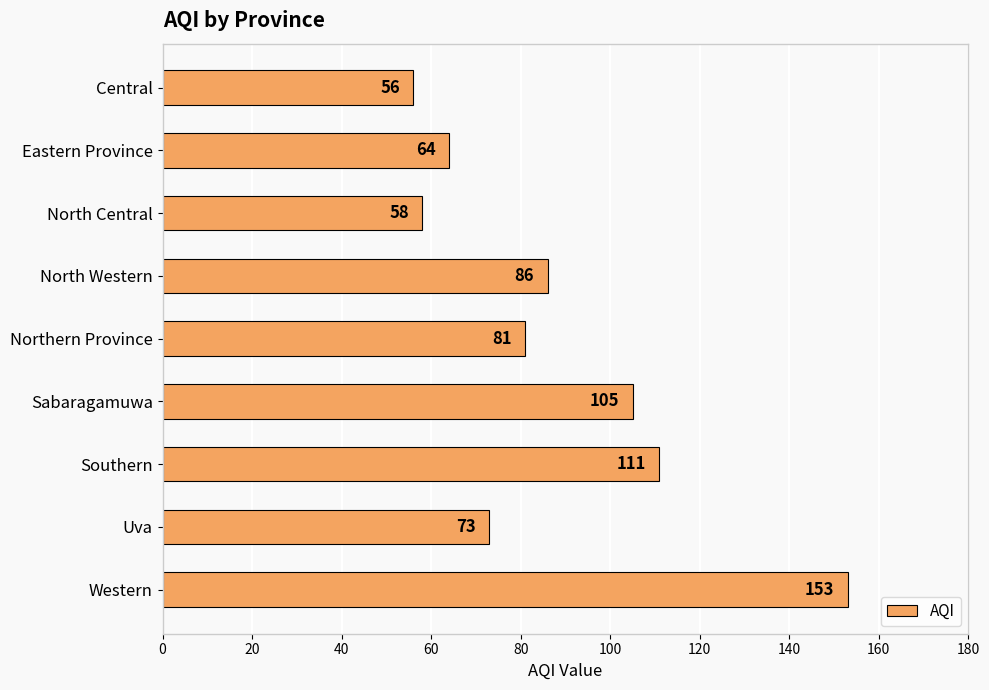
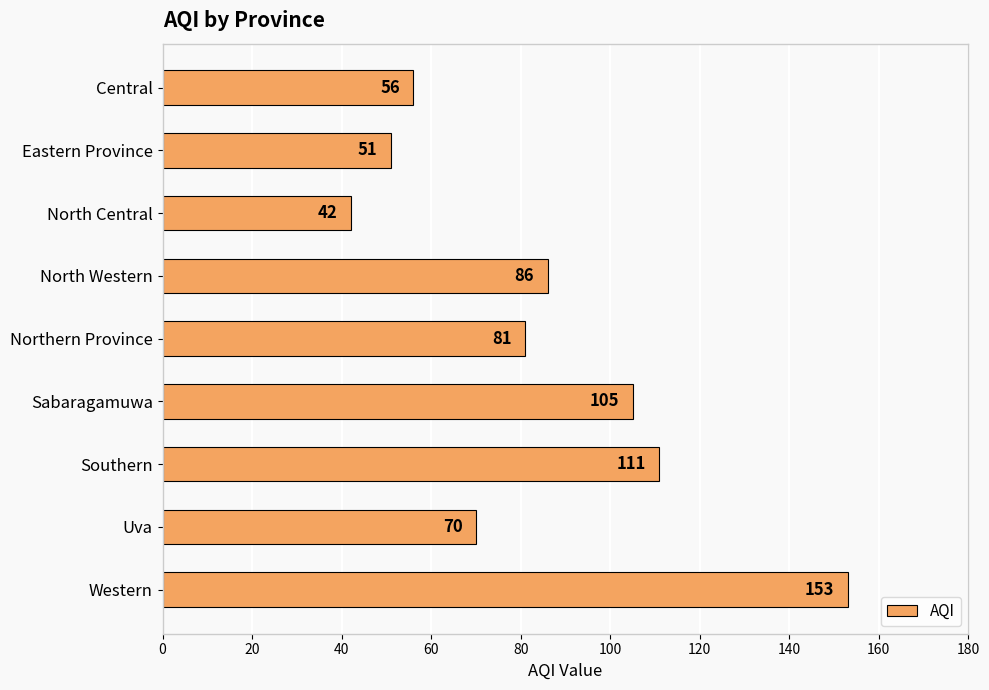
  {
    "Central": 56,
-   "Eastern Province": 64,
-   "North Central": 58,
+   "Eastern Province": 51,
+   "North Central": 42,
    "North Western": 86,
    "Northern Province": 81,
    "Sabaragamuwa": 105,
    "Southern": 111,
-   "Uva": 73,
+   "Uva": 70,
    "Western": 153
  }
